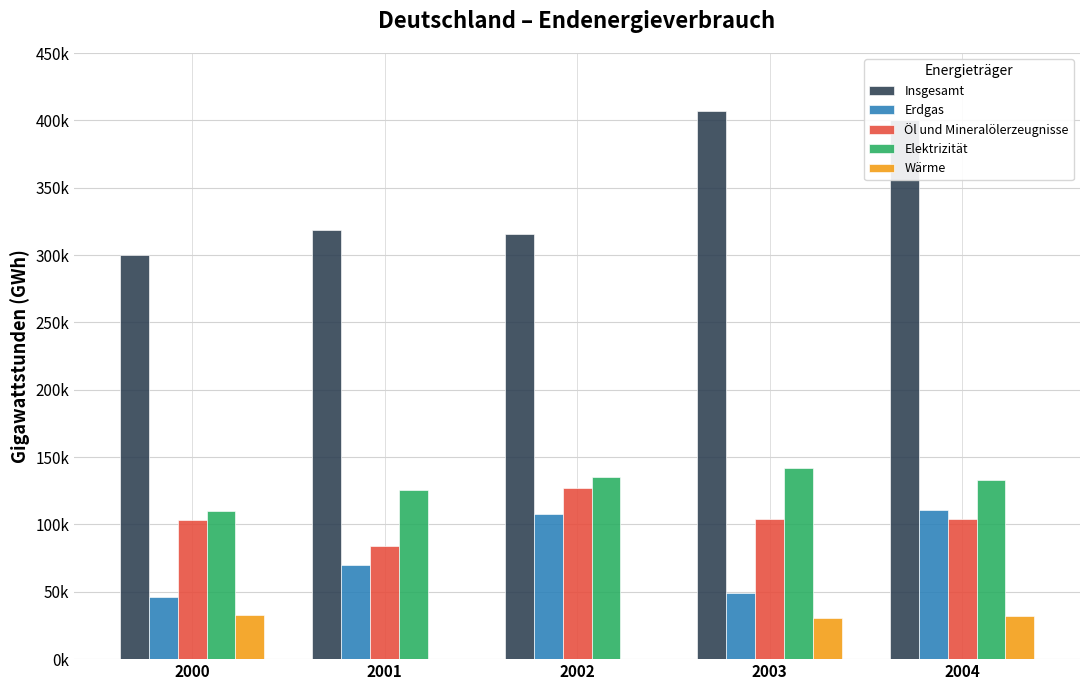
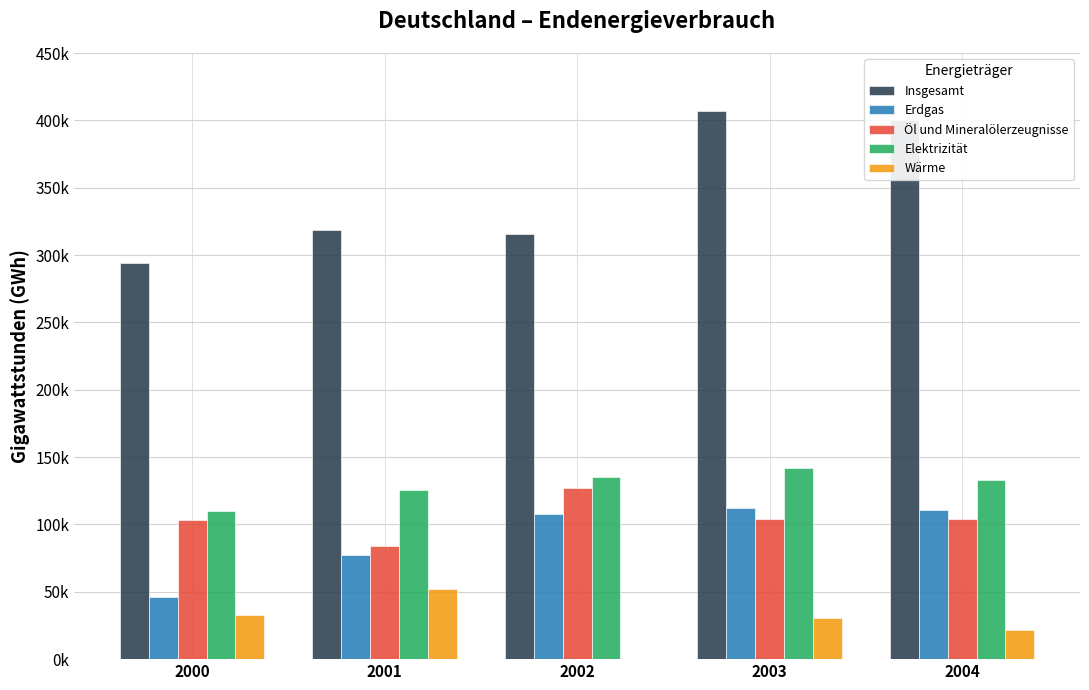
  {
    "Insgesamt": {
-     "2000": 300000,
+     "2000": 294000,
      "2001": 319000,
      "2002": 315000,
      "2003": 407000
    },
    "Erdgas": {
      "2000": 46000,
-     "2001": 70000,
+     "2001": 78000,
      "2002": 108000,
-     "2003": 49000,
+     "2003": 112000,
      "2004": 111000
    },
    "Öl und Mineralölerzeugnisse": {
      "2000": 104000,
      "2001": 84000,
      "2002": 127000,
      "2003": 104000,
      "2004": 104000
    },
    "Elektrizität": {
      "2000": 110000,
      "2001": 126000,
      "2002": 135000,
      "2003": 142000,
      "2004": 133000
    },
    "Wärme": {
      "2000": 33000,
-     "2001": 0,
+     "2001": 52000,
      "2002": 0,
      "2003": 31000,
-     "2004": 32000
+     "2004": 21000
    }
  }
